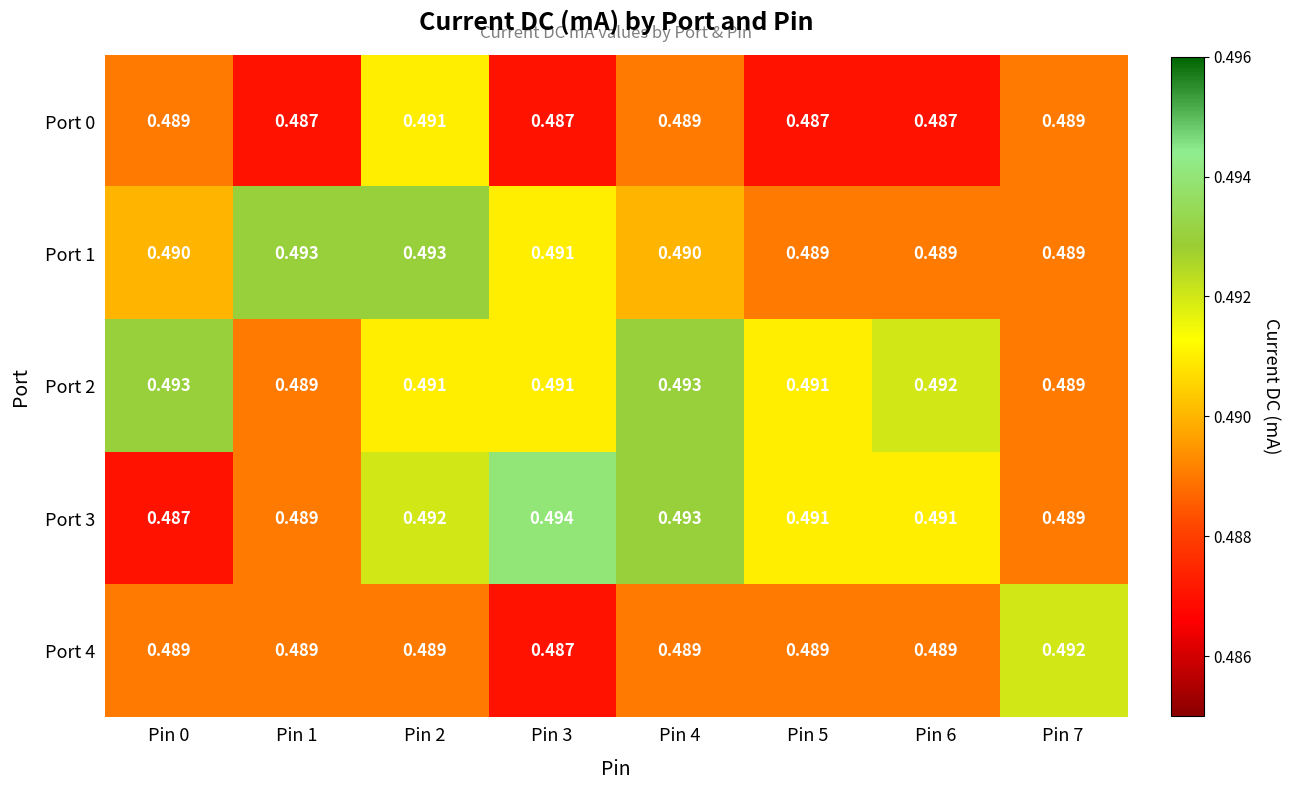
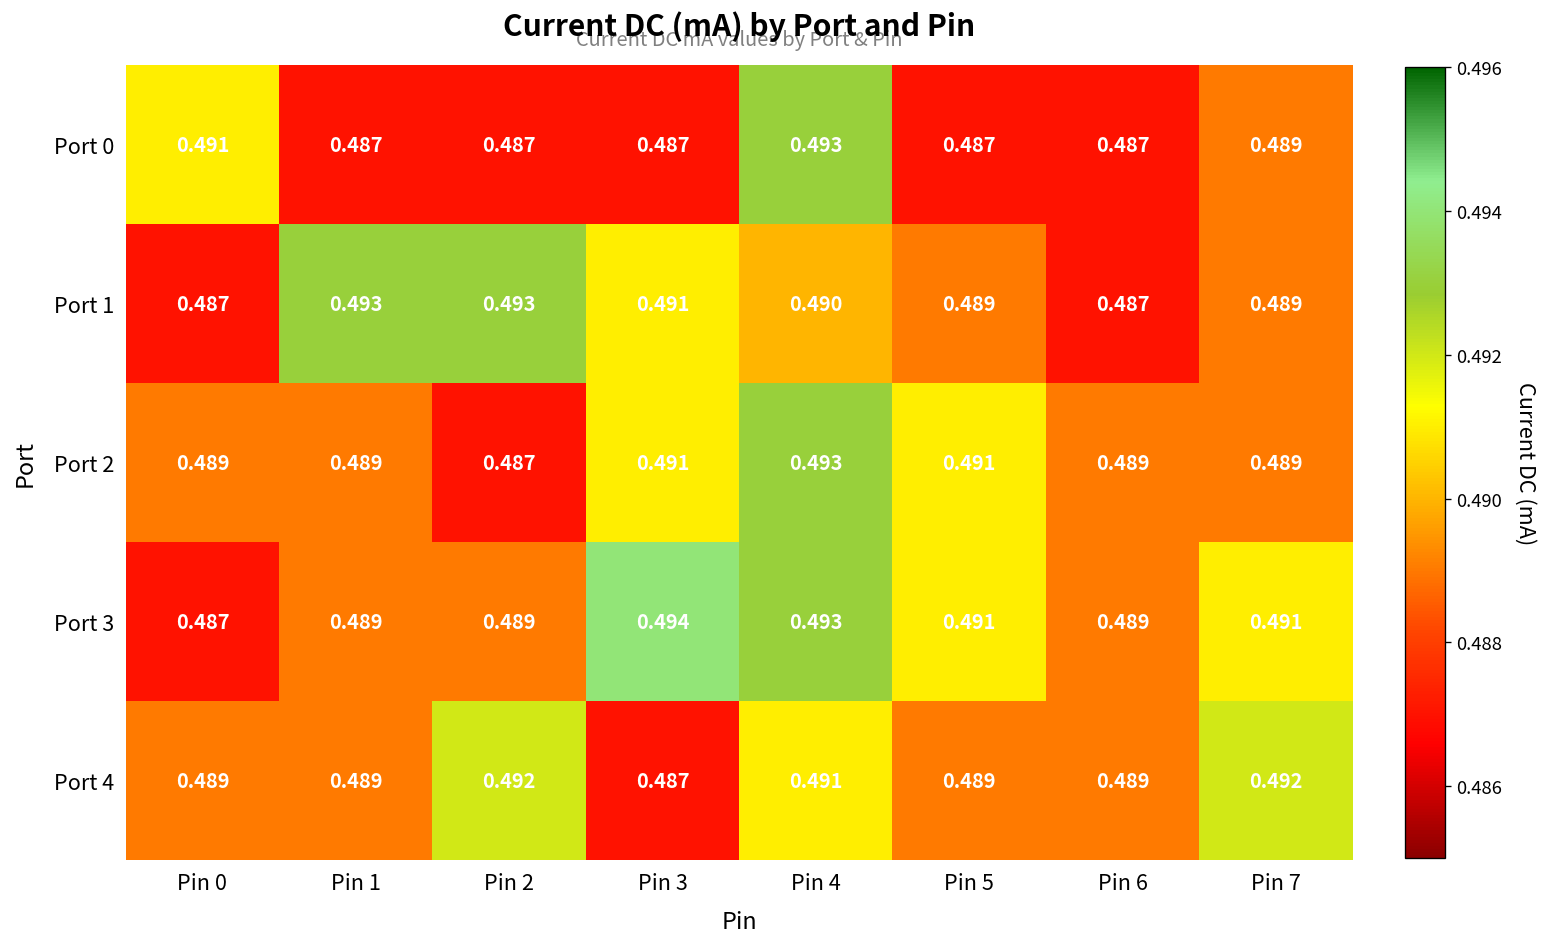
  {
    "Port 0": {
-     "Pin 0": 0.489,
+     "Pin 0": 0.491,
      "Pin 1": 0.487,
-     "Pin 2": 0.491,
+     "Pin 2": 0.487,
      "Pin 3": 0.487,
-     "Pin 4": 0.489,
+     "Pin 4": 0.493,
      "Pin 5": 0.487,
      "Pin 6": 0.487,
      "Pin 7": 0.489
    },
    "Port 1": {
-     "Pin 0": 0.490,
+     "Pin 0": 0.487,
      "Pin 1": 0.493,
      "Pin 2": 0.493,
      "Pin 3": 0.491,
      "Pin 4": 0.490,
      "Pin 5": 0.489,
-     "Pin 6": 0.489,
+     "Pin 6": 0.487,
      "Pin 7": 0.489
    },
    "Port 2": {
-     "Pin 0": 0.493,
+     "Pin 0": 0.489,
      "Pin 1": 0.489,
-     "Pin 2": 0.491,
+     "Pin 2": 0.487,
      "Pin 3": 0.491,
      "Pin 4": 0.493,
      "Pin 5": 0.491,
-     "Pin 6": 0.492,
+     "Pin 6": 0.489,
      "Pin 7": 0.489
    },
    "Port 3": {
      "Pin 0": 0.487,
      "Pin 1": 0.489,
-     "Pin 2": 0.492,
+     "Pin 2": 0.489,
      "Pin 3": 0.494,
      "Pin 4": 0.493,
      "Pin 5": 0.491,
-     "Pin 6": 0.491,
-     "Pin 7": 0.489
+     "Pin 6": 0.489,
+     "Pin 7": 0.491
    },
    "Port 4": {
      "Pin 0": 0.489,
      "Pin 1": 0.489,
-     "Pin 2": 0.489,
+     "Pin 2": 0.492,
      "Pin 3": 0.487,
-     "Pin 4": 0.489,
+     "Pin 4": 0.491,
      "Pin 5": 0.489,
      "Pin 6": 0.489,
      "Pin 7": 0.492
    }
  }
